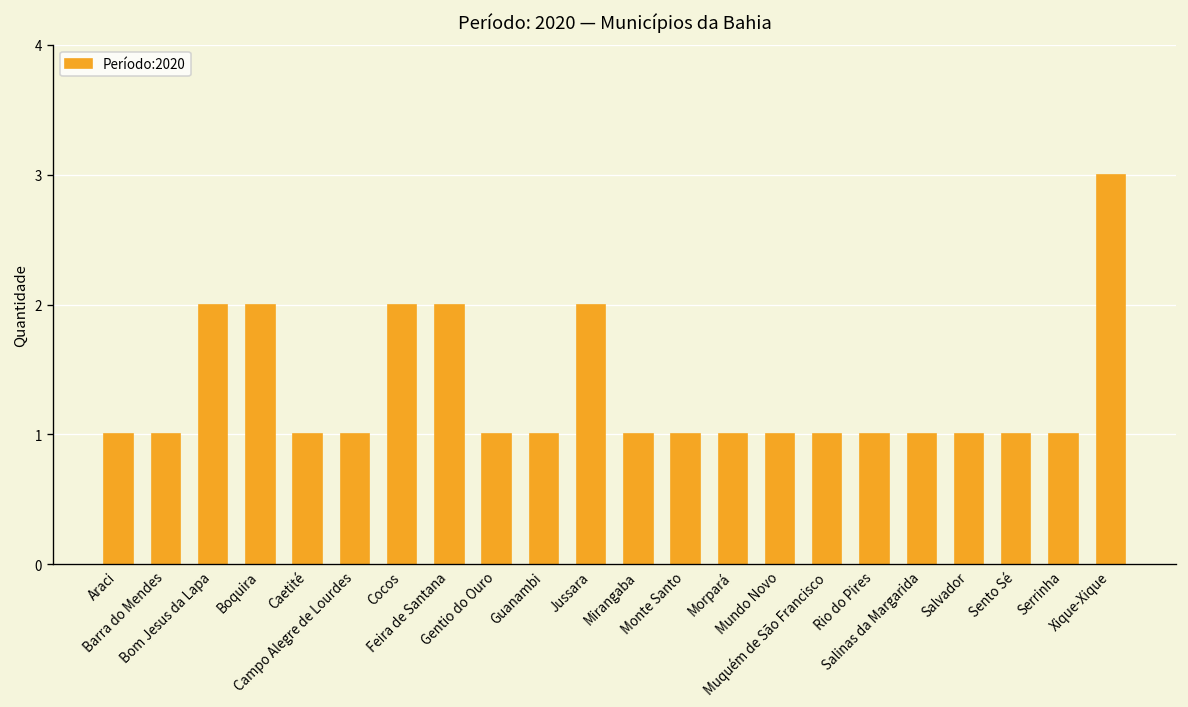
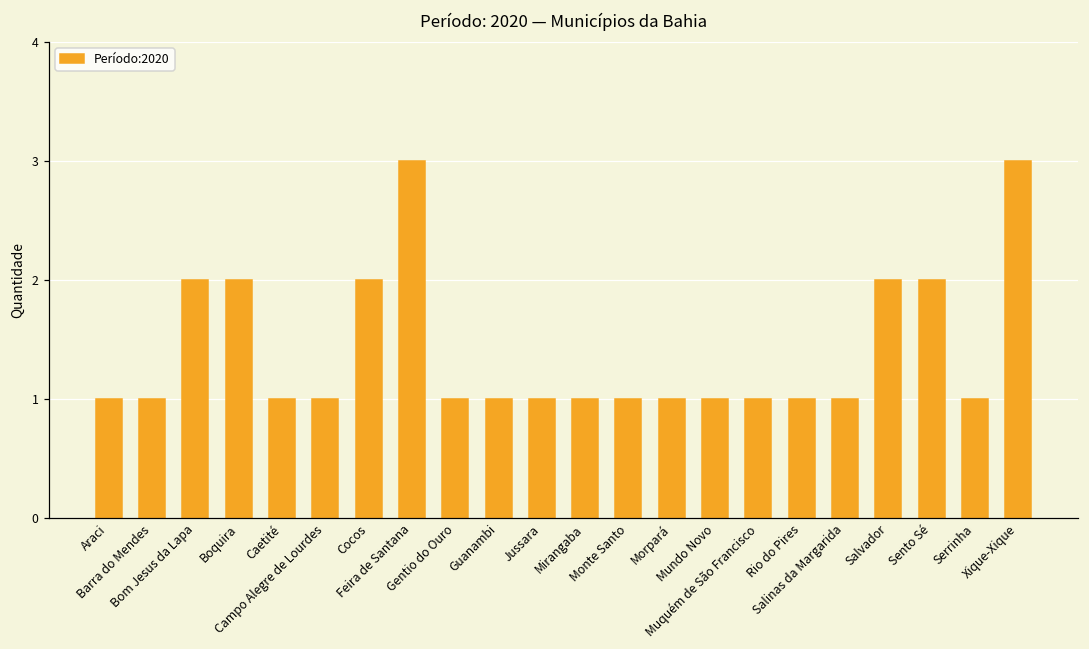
  {
    "Araci": 1,
    "Barra do Mendes": 1,
    "Bom Jesus da Lapa": 2,
    "Boquira": 2,
    "Caetité": 1,
    "Campo Alegre de Lourdes": 1,
    "Cocos": 2,
-   "Feira de Santana": 2,
+   "Feira de Santana": 3,
    "Gentio do Ouro": 1,
    "Guanambi": 1,
-   "Jussara": 2,
+   "Jussara": 1,
    "Mirangaba": 1,
    "Monte Santo": 1,
    "Morpará": 1,
    "Mundo Novo": 1,
    "Muquém de São Francisco": 1,
    "Rio do Pires": 1,
    "Salinas da Margarida": 1,
-   "Salvador": 1,
-   "Sento Sé": 1,
+   "Salvador": 2,
+   "Sento Sé": 2,
    "Serrinha": 1,
    "Xique-Xique": 3
  }
